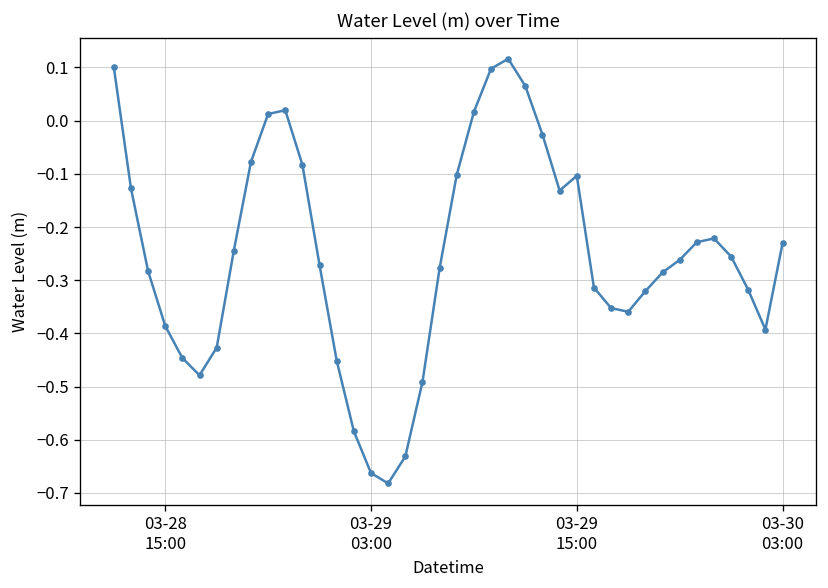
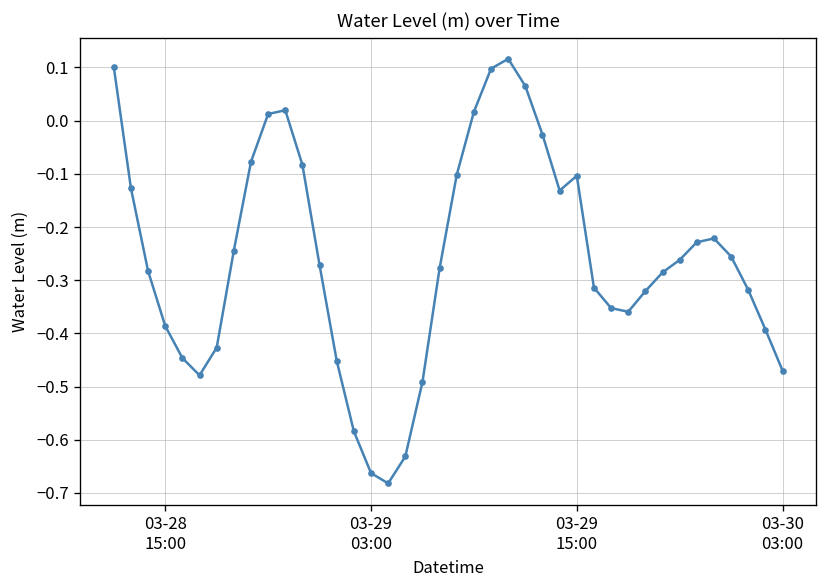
  {
    "03-28 15:00": -0.39,
    "03-29 03:00": -0.66,
    "03-29 15:00": -0.10,
-   "03-30 03:00": -0.23
+   "03-30 03:00": -0.47
  }
